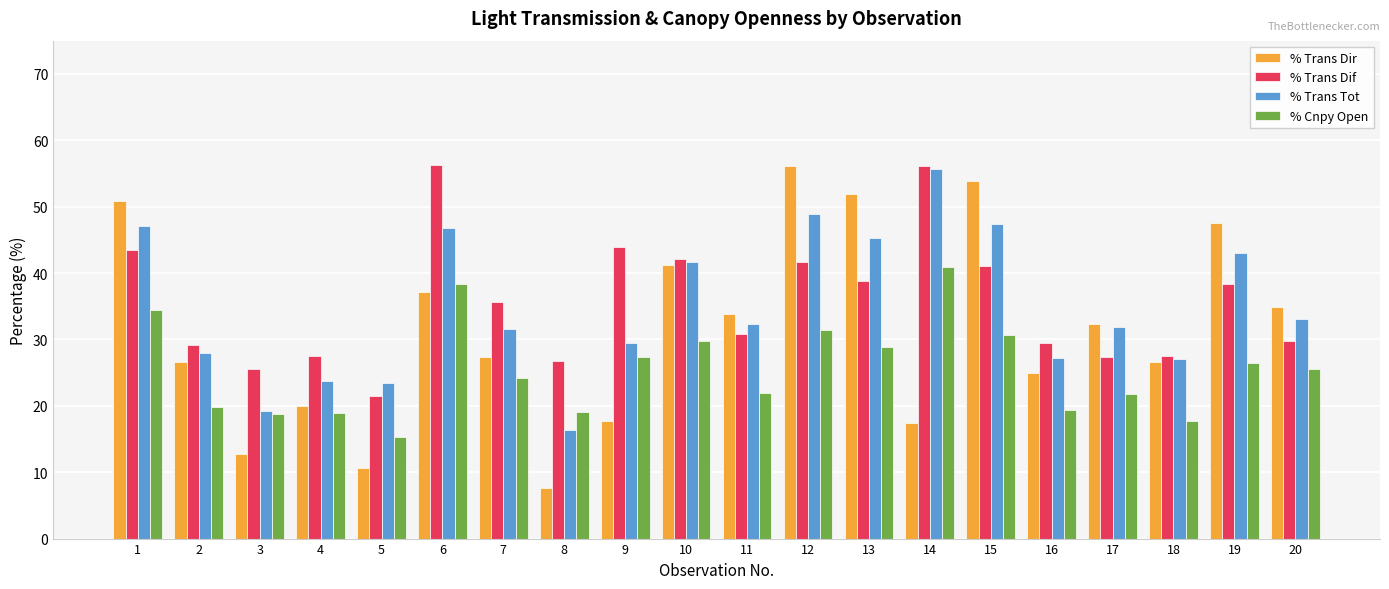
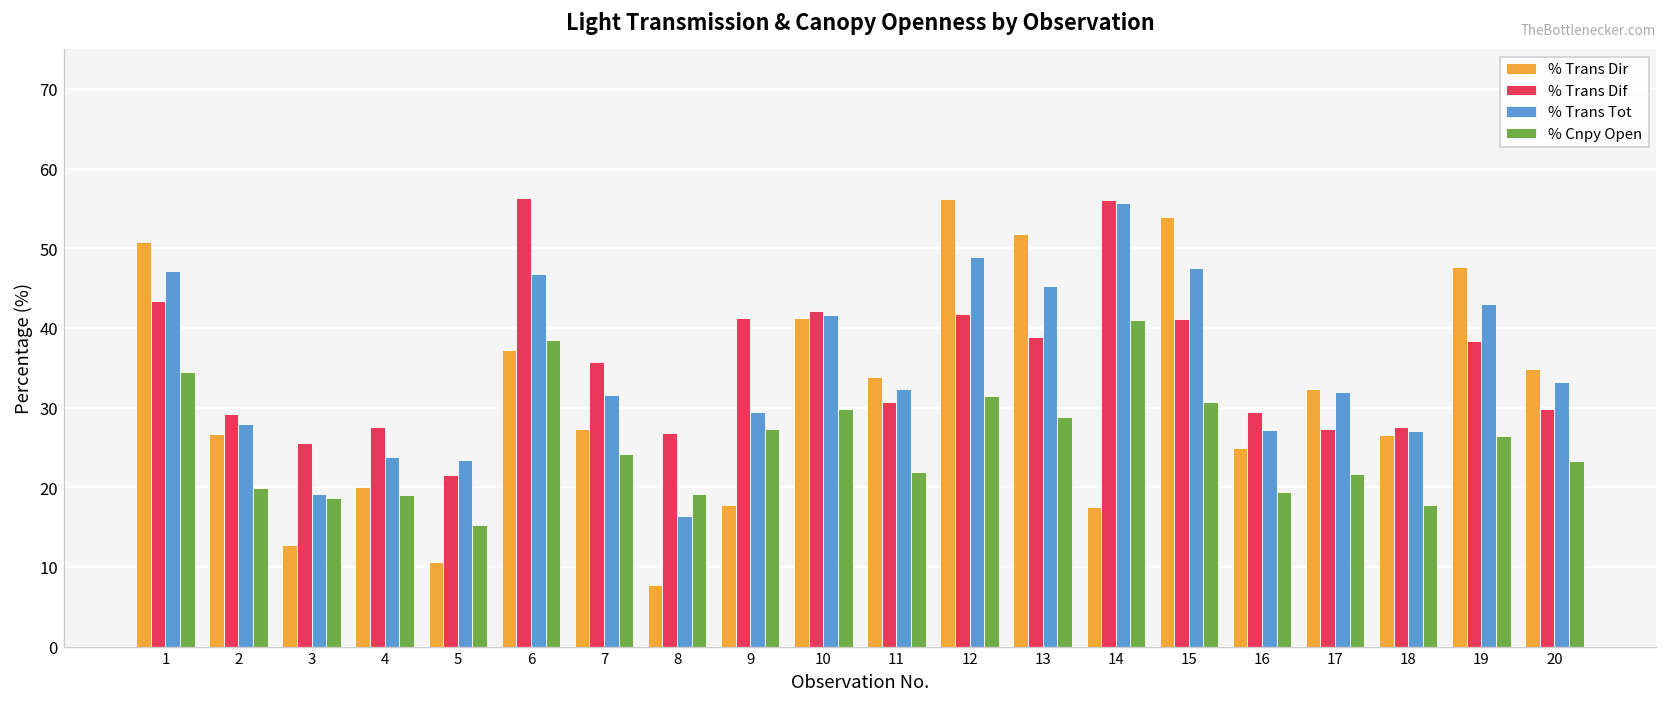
  {
    "% Trans Dir": {
      "1": 51,
      "2": 27,
      "3": 13,
      "4": 20,
      "5": 11,
      "6": 37,
      "7": 27,
      "8": 8,
      "9": 18,
      "10": 41,
      "11": 34,
      "12": 56,
      "13": 52,
      "14": 17,
      "15": 54,
      "16": 25,
      "17": 32,
      "18": 27,
      "19": 48,
      "20": 35
    },
    "% Trans Dif": {
      "1": 43,
      "2": 29,
      "3": 26,
      "4": 28,
      "5": 22,
      "6": 56,
      "7": 36,
      "8": 27,
-     "9": 44,
+     "9": 41,
      "10": 42,
      "11": 31,
      "12": 42,
      "13": 39,
      "14": 56,
      "15": 41,
      "16": 29,
      "17": 27,
      "18": 27,
      "19": 38,
      "20": 30
    },
    "% Trans Tot": {
      "1": 47,
      "2": 28,
      "3": 19,
      "4": 24,
      "5": 23,
      "6": 47,
      "7": 32,
      "8": 16,
      "9": 29,
      "10": 42,
      "11": 32,
      "12": 49,
      "13": 45,
      "14": 56,
      "15": 47,
      "16": 27,
      "17": 32,
      "18": 27,
      "19": 43,
      "20": 33
    },
    "% Cnpy Open": {
      "1": 34,
      "2": 20,
      "3": 19,
      "4": 19,
      "5": 15,
      "6": 38,
      "7": 24,
      "8": 19,
      "9": 27,
      "10": 30,
      "11": 22,
      "12": 31,
      "13": 29,
      "14": 41,
      "15": 31,
      "16": 19,
      "17": 22,
      "18": 18,
      "19": 26,
-     "20": 26
+     "20": 23
    }
  }
